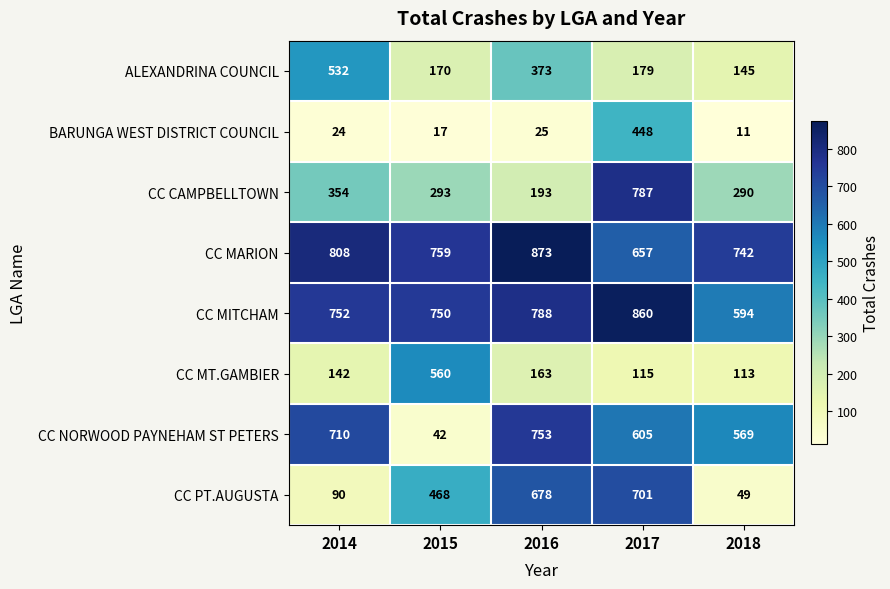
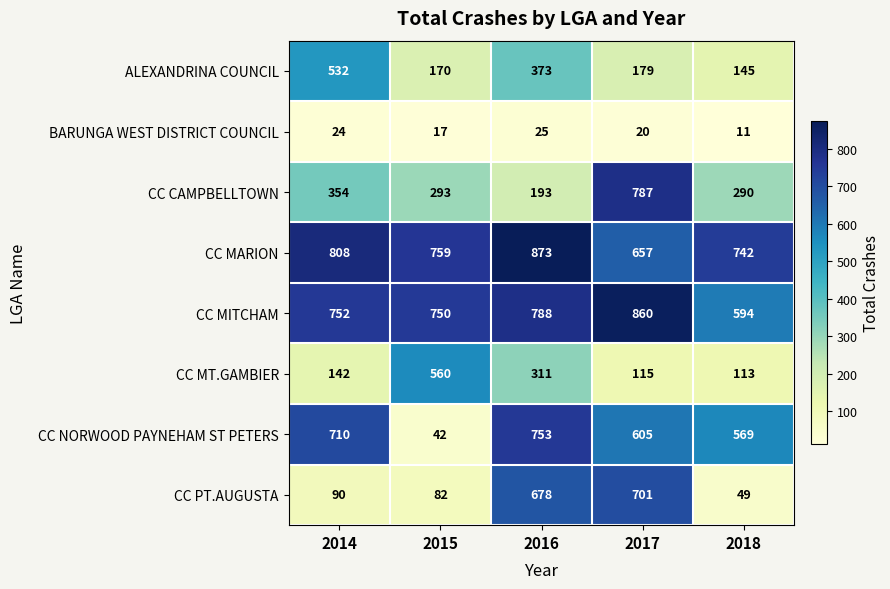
  {
    "ALEXANDRINA COUNCIL": {
      "2014": 532,
      "2015": 170,
      "2016": 373,
      "2017": 179,
      "2018": 145
    },
    "BARUNGA WEST DISTRICT COUNCIL": {
      "2014": 24,
      "2015": 17,
      "2016": 25,
-     "2017": 448,
+     "2017": 20,
      "2018": 11
    },
    "CC CAMPBELLTOWN": {
      "2014": 354,
      "2015": 293,
      "2016": 193,
      "2017": 787,
      "2018": 290
    },
    "CC MARION": {
      "2014": 808,
      "2015": 759,
      "2016": 873,
      "2017": 657,
      "2018": 742
    },
    "CC MITCHAM": {
      "2014": 752,
      "2015": 750,
      "2016": 788,
      "2017": 860,
      "2018": 594
    },
    "CC MT.GAMBIER": {
      "2014": 142,
      "2015": 560,
-     "2016": 163,
+     "2016": 311,
      "2017": 115,
      "2018": 113
    },
    "CC NORWOOD PAYNEHAM ST PETERS": {
      "2014": 710,
      "2015": 42,
      "2016": 753,
      "2017": 605,
      "2018": 569
    },
    "CC PT.AUGUSTA": {
      "2014": 90,
-     "2015": 468,
+     "2015": 82,
      "2016": 678,
      "2017": 701,
      "2018": 49
    }
  }
